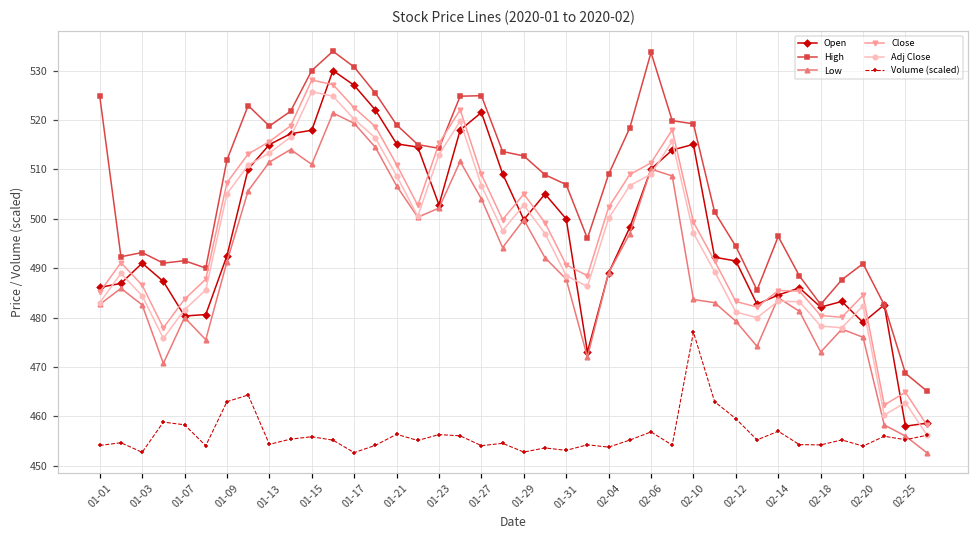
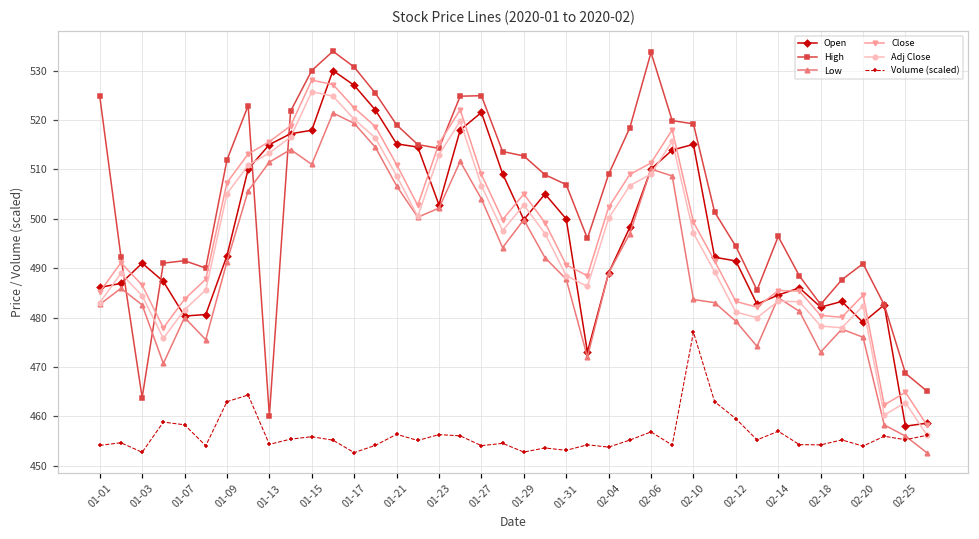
  {
    "High": {
      "01-01": 525,
-     "01-03": 493,
+     "01-03": 464,
      "01-07": 492,
      "01-09": 512,
-     "01-13": 519,
+     "01-13": 460,
      "01-15": 530,
      "01-17": 531,
      "01-21": 519,
      "01-23": 514,
      "01-27": 525,
      "01-29": 513,
      "01-31": 507,
      "02-04": 509,
      "02-06": 534,
      "02-10": 519,
      "02-12": 494,
      "02-14": 496,
      "02-20": 491,
      "02-25": 469
    }
  }
